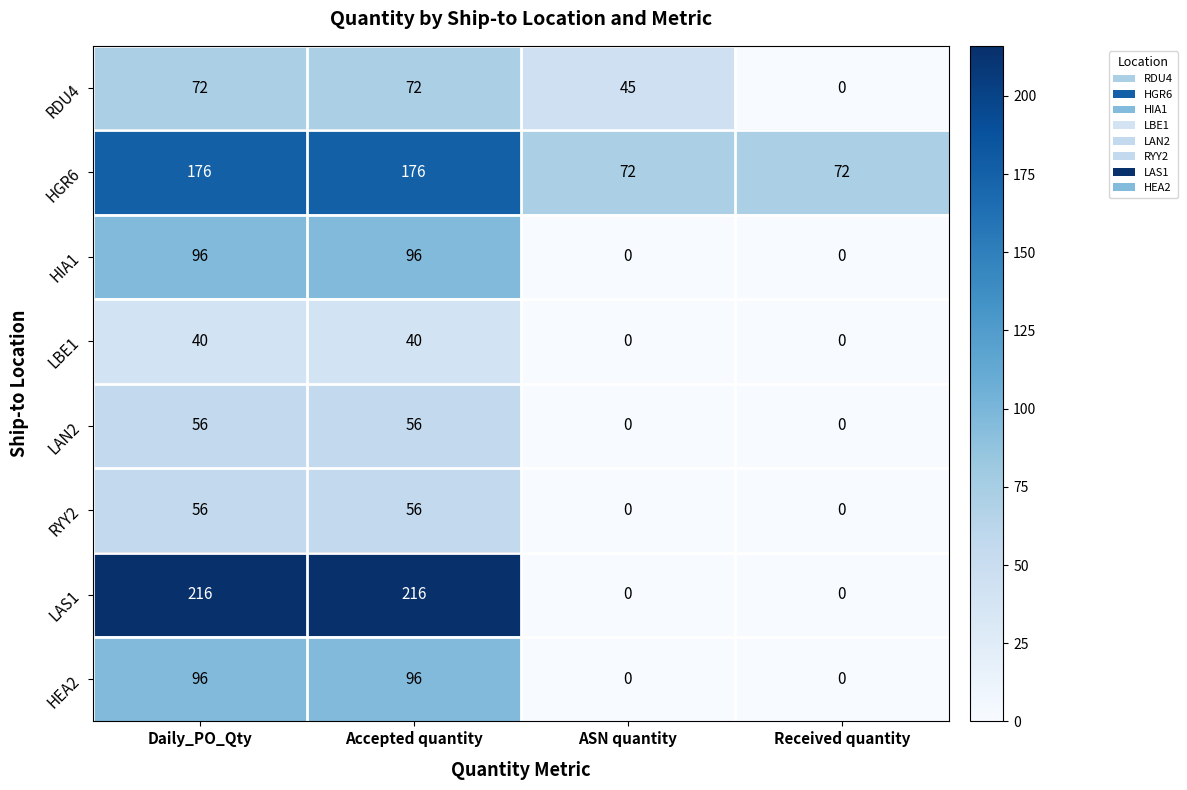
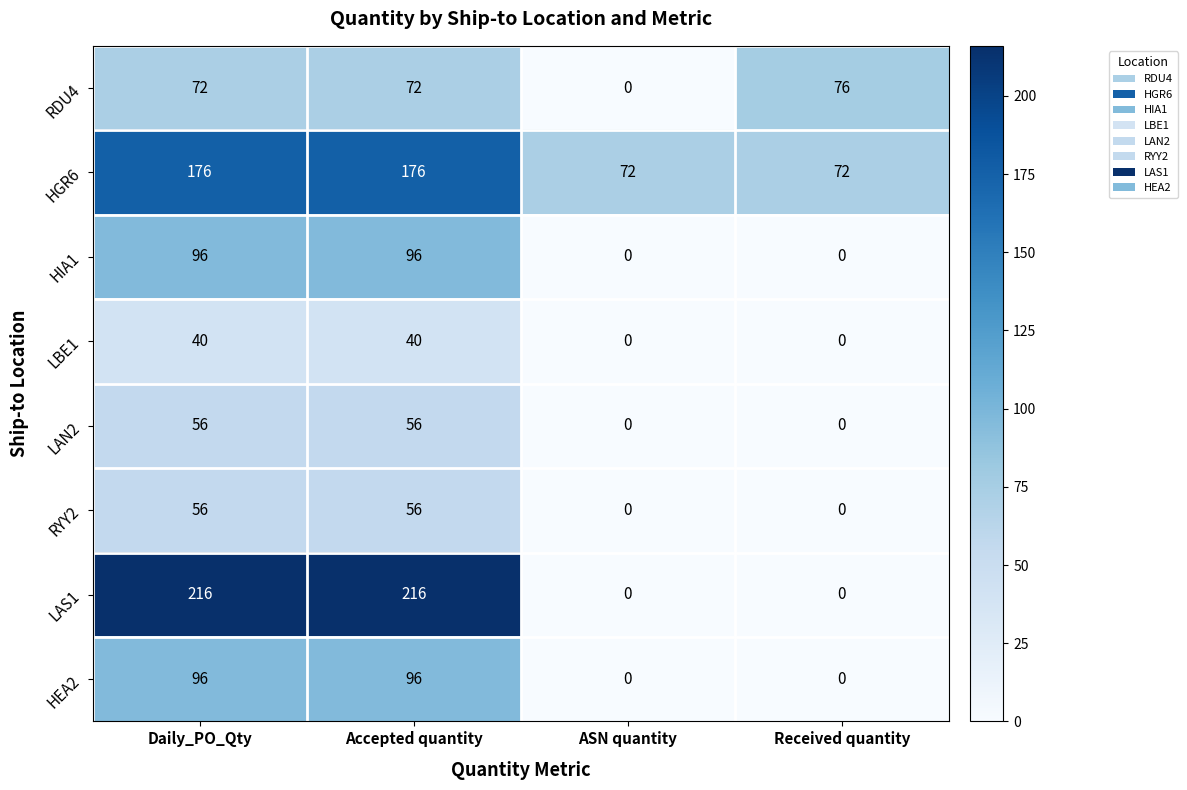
  {
    "RDU4": {
      "Daily_PO_Qty": 72,
      "Accepted quantity": 72,
-     "ASN quantity": 45,
-     "Received quantity": 0
+     "ASN quantity": 0,
+     "Received quantity": 76
    },
    "HGR6": {
      "Daily_PO_Qty": 176,
      "Accepted quantity": 176,
      "ASN quantity": 72,
      "Received quantity": 72
    },
    "HIA1": {
      "Daily_PO_Qty": 96,
      "Accepted quantity": 96,
      "ASN quantity": 0,
      "Received quantity": 0
    },
    "LBE1": {
      "Daily_PO_Qty": 40,
      "Accepted quantity": 40,
      "ASN quantity": 0,
      "Received quantity": 0
    },
    "LAN2": {
      "Daily_PO_Qty": 56,
      "Accepted quantity": 56,
      "ASN quantity": 0,
      "Received quantity": 0
    },
    "RYY2": {
      "Daily_PO_Qty": 56,
      "Accepted quantity": 56,
      "ASN quantity": 0,
      "Received quantity": 0
    },
    "LAS1": {
      "Daily_PO_Qty": 216,
      "Accepted quantity": 216,
      "ASN quantity": 0,
      "Received quantity": 0
    },
    "HEA2": {
      "Daily_PO_Qty": 96,
      "Accepted quantity": 96,
      "ASN quantity": 0,
      "Received quantity": 0
    }
  }
